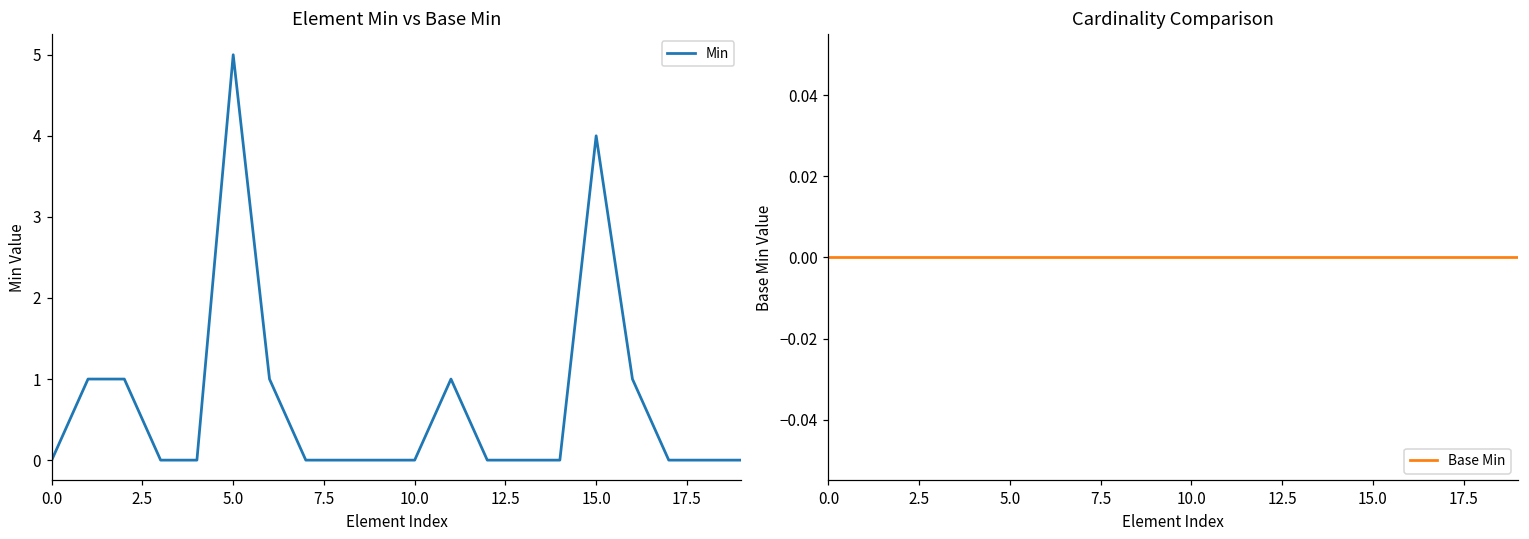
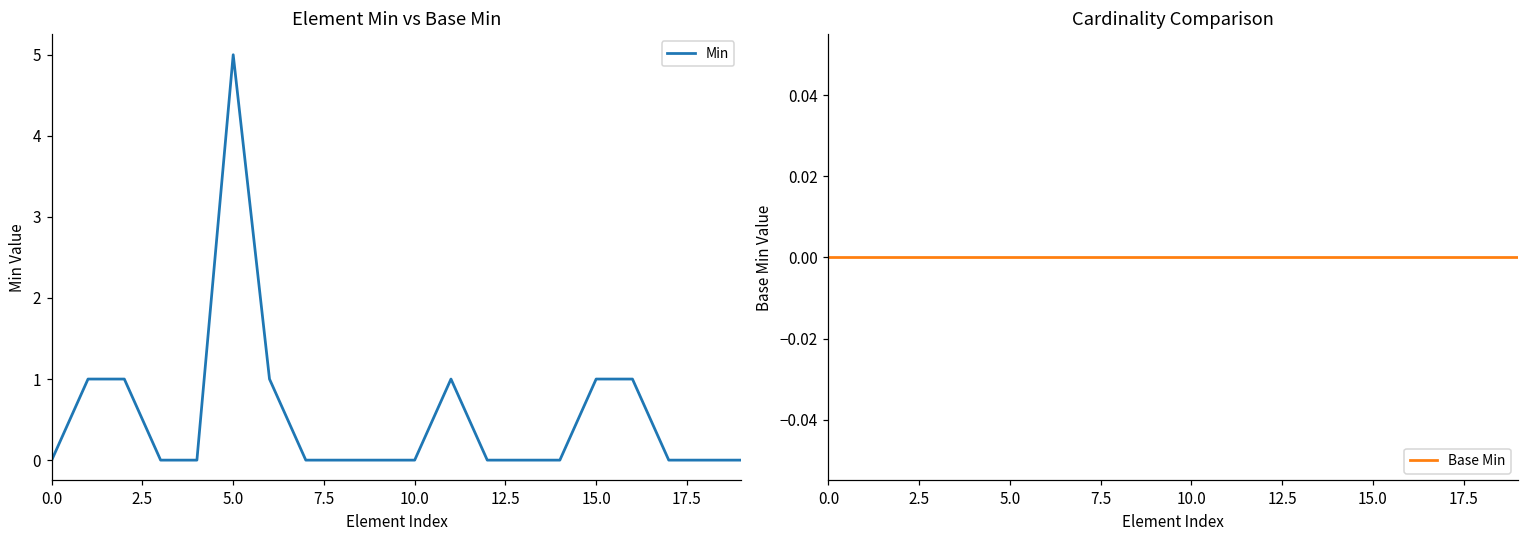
  {
    "Element Min vs Base Min": {
      "0.0": 0,
      "5.0": 5,
      "10.0": 0,
-     "15.0": 4
+     "15.0": 1
    },
    "Cardinality Comparison": {
      "0.0": 0.000,
      "5.0": 0.000,
      "10.0": 0.000,
      "15.0": 0.000
    }
  }
